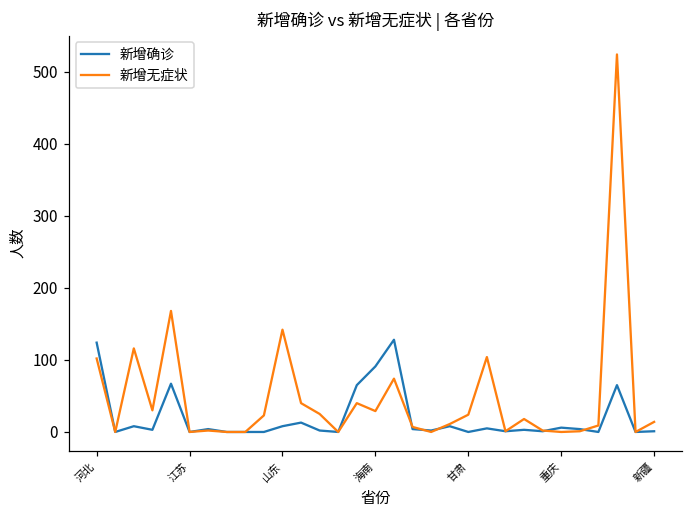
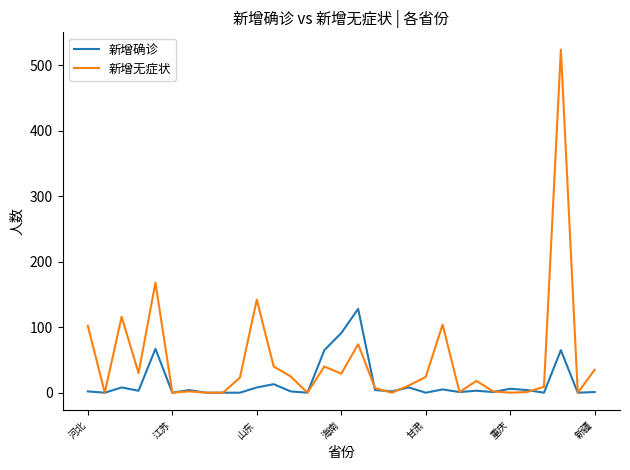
  {
    "新增确诊": {
-     "河北": 120,
+     "河北": 0,
      "山东": 10,
      "海南": 90,
      "甘肃": 0,
      "重庆": 10,
      "新疆": 0
    },
    "新增无症状": {
      "河北": 100,
      "山东": 140,
      "海南": 30,
      "甘肃": 20,
      "重庆": 0,
-     "新疆": 10
+     "新疆": 40
    }
  }
